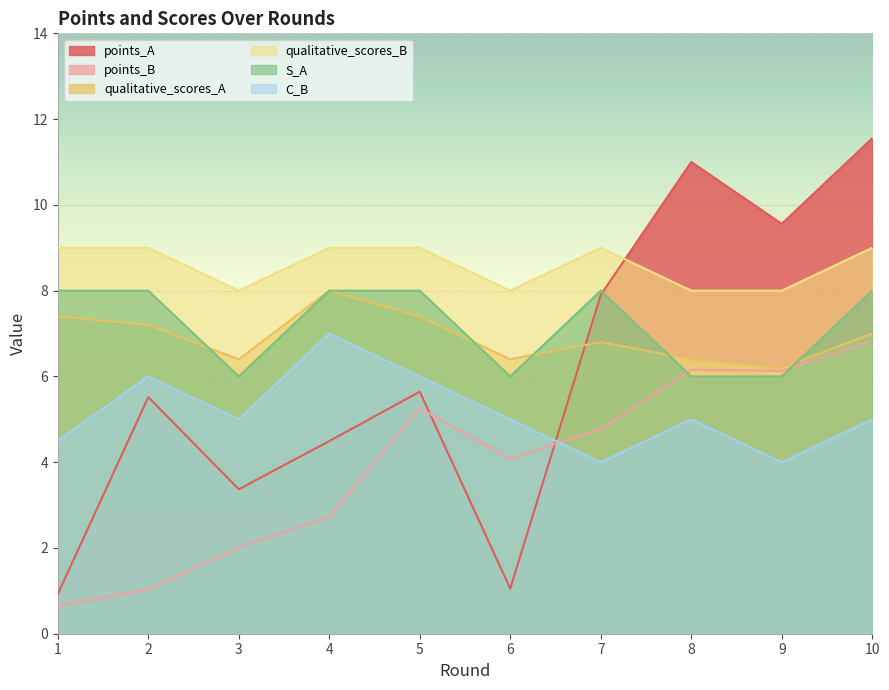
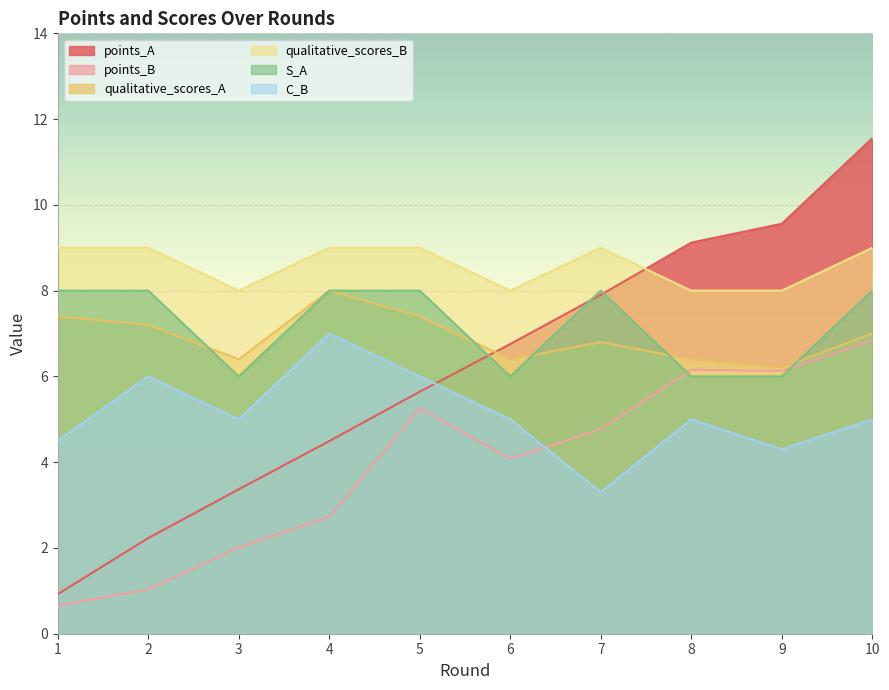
  {
    "points_A": {
      "1": 0.9,
-     "2": 5.5,
+     "2": 2.2,
      "3": 3.4,
      "4": 4.5,
      "5": 5.6,
-     "6": 1.1,
+     "6": 6.8,
      "7": 7.9,
-     "8": 11.0,
+     "8": 9.1,
      "9": 9.6,
      "10": 11.6
    },
    "points_B": {
      "1": 0.7,
      "2": 1.0,
      "3": 2.0,
      "4": 2.7,
      "5": 5.3,
      "6": 4.1,
      "7": 4.8,
      "8": 6.2,
      "9": 6.1,
      "10": 6.8
    },
    "S_A": {
      "1": 8.0,
      "2": 8.0,
      "3": 6.0,
      "5": 8.0,
      "6": 6.0,
      "7": 8.0,
      "8": 6.0,
      "9": 6.0,
      "10": 8.0
    },
    "C_B": {
      "1": 4.5,
      "2": 6.0,
      "3": 5.0,
      "4": 7.0,
      "5": 6.0,
      "6": 5.0,
-     "7": 4.0,
+     "7": 3.3,
      "8": 5.0,
-     "9": 4.0,
+     "9": 4.3,
      "10": 5.0
    }
  }
